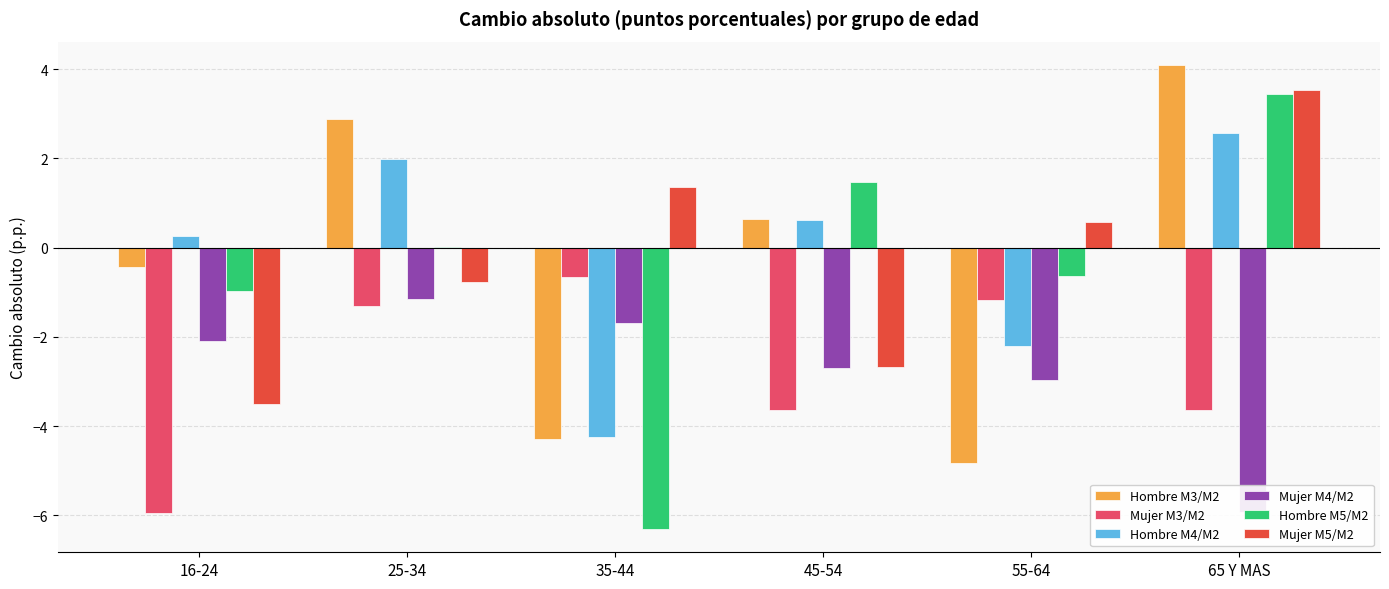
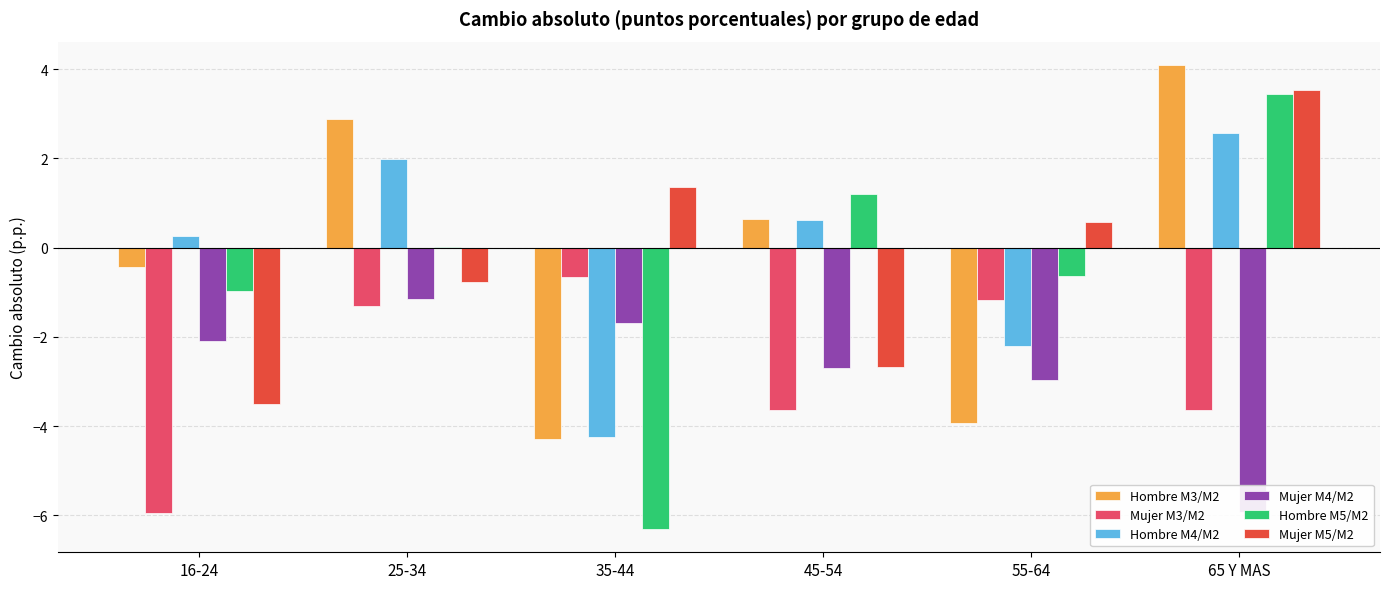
  {
    "Hombre M3/M2": {
      "16-24": -0.4,
      "25-34": 2.9,
      "35-44": -4.3,
      "45-54": 0.6,
-     "55-64": -4.8,
+     "55-64": -3.9,
      "65 Y MAS": 4.1
    },
    "Hombre M4/M2": {
      "16-24": 0.3,
      "25-34": 2.0,
      "35-44": -4.2,
      "45-54": 0.6,
      "55-64": -2.2,
      "65 Y MAS": 2.6
    },
    "Mujer M4/M2": {
      "16-24": -2.1,
      "25-34": -1.2,
      "35-44": -1.7,
      "45-54": -2.7,
      "55-64": -3.0
    },
    "Hombre M5/M2": {
      "16-24": -1.0,
      "35-44": -6.3,
-     "45-54": 1.5,
+     "45-54": 1.2,
      "55-64": -0.6,
      "65 Y MAS": 3.4
    }
  }
